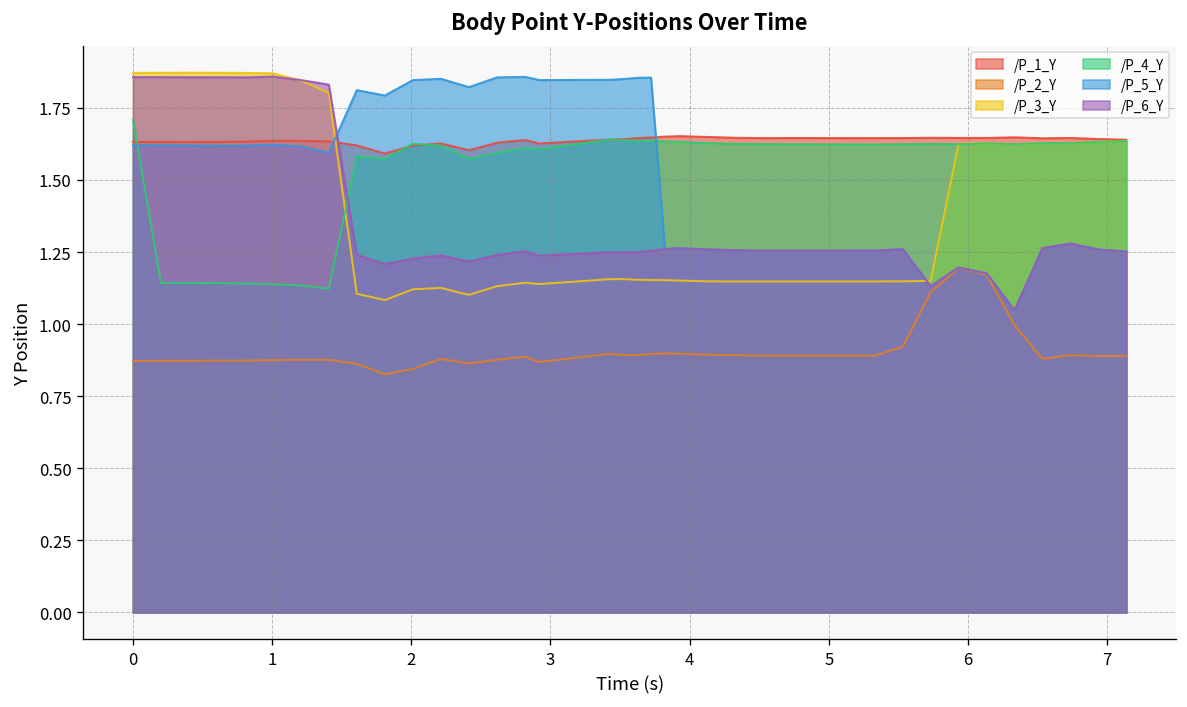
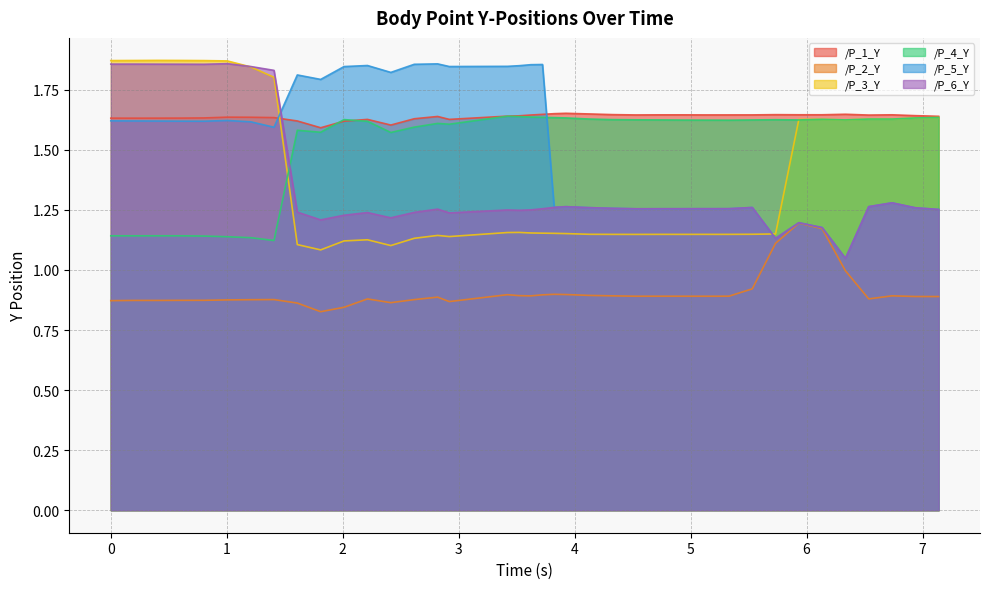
  {
    "/P_3_Y": {
      "0": 1.87
    },
    "/P_4_Y": {
-     "0": 1.71
+     "0": 1.14
    },
    "/P_5_Y": {
      "0": 1.62
    },
    "/P_6_Y": {
      "0": 1.86
    }
  }
